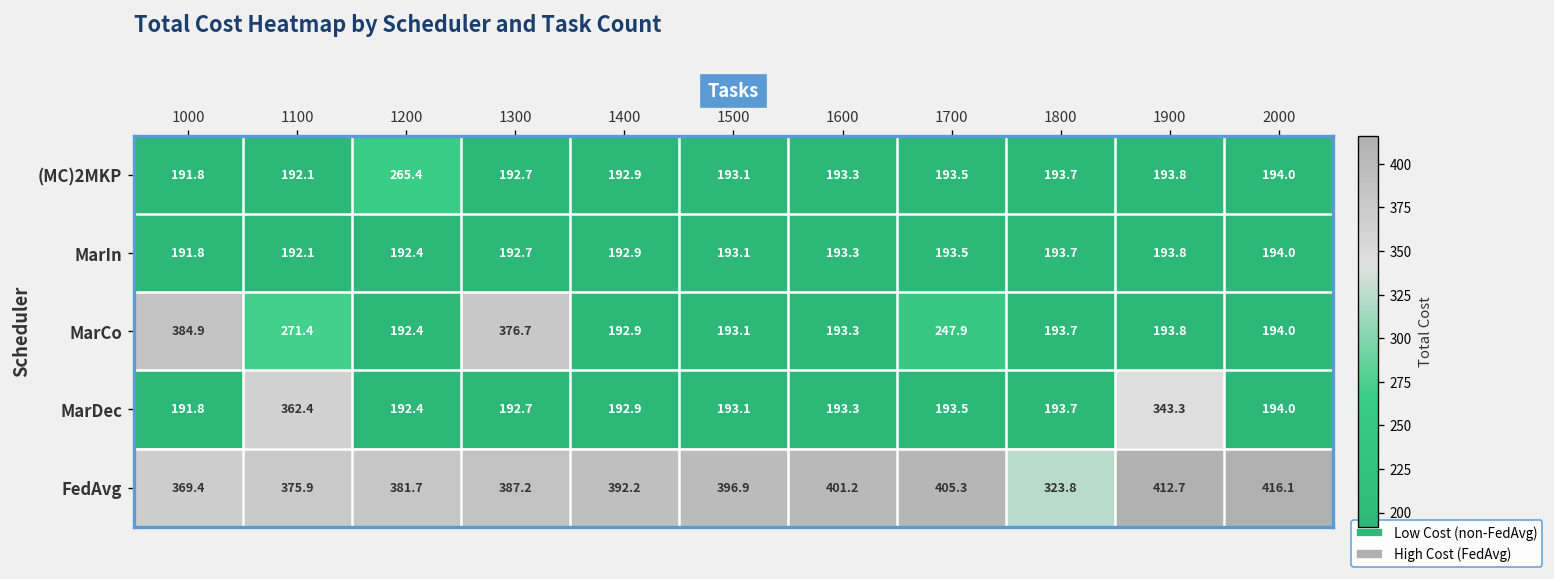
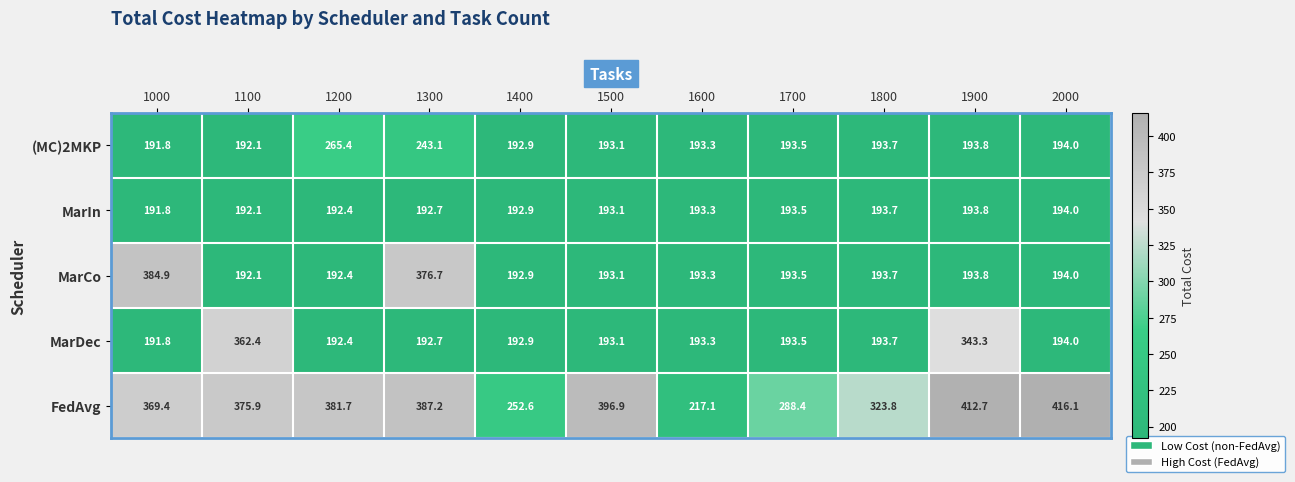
  {
    "(MC)2MKP": {
      "1000": 191.8,
      "1100": 192.1,
      "1200": 265.4,
-     "1300": 192.7,
+     "1300": 243.1,
      "1400": 192.9,
      "1500": 193.1,
      "1600": 193.3,
      "1700": 193.5,
      "1800": 193.7,
      "1900": 193.8,
      "2000": 194.0
    },
    "MarIn": {
      "1000": 191.8,
      "1100": 192.1,
      "1200": 192.4,
      "1300": 192.7,
      "1400": 192.9,
      "1500": 193.1,
      "1600": 193.3,
      "1700": 193.5,
      "1800": 193.7,
      "1900": 193.8,
      "2000": 194.0
    },
    "MarCo": {
      "1000": 384.9,
-     "1100": 271.4,
+     "1100": 192.1,
      "1200": 192.4,
      "1300": 376.7,
      "1400": 192.9,
      "1500": 193.1,
      "1600": 193.3,
-     "1700": 247.9,
+     "1700": 193.5,
      "1800": 193.7,
      "1900": 193.8,
      "2000": 194.0
    },
    "MarDec": {
      "1000": 191.8,
      "1100": 362.4,
      "1200": 192.4,
      "1300": 192.7,
      "1400": 192.9,
      "1500": 193.1,
      "1600": 193.3,
      "1700": 193.5,
      "1800": 193.7,
      "1900": 343.3,
      "2000": 194.0
    },
    "FedAvg": {
      "1000": 369.4,
      "1100": 375.9,
      "1200": 381.7,
      "1300": 387.2,
-     "1400": 392.2,
+     "1400": 252.6,
      "1500": 396.9,
-     "1600": 401.2,
-     "1700": 405.3,
+     "1600": 217.1,
+     "1700": 288.4,
      "1800": 323.8,
      "1900": 412.7,
      "2000": 416.1
    }
  }
